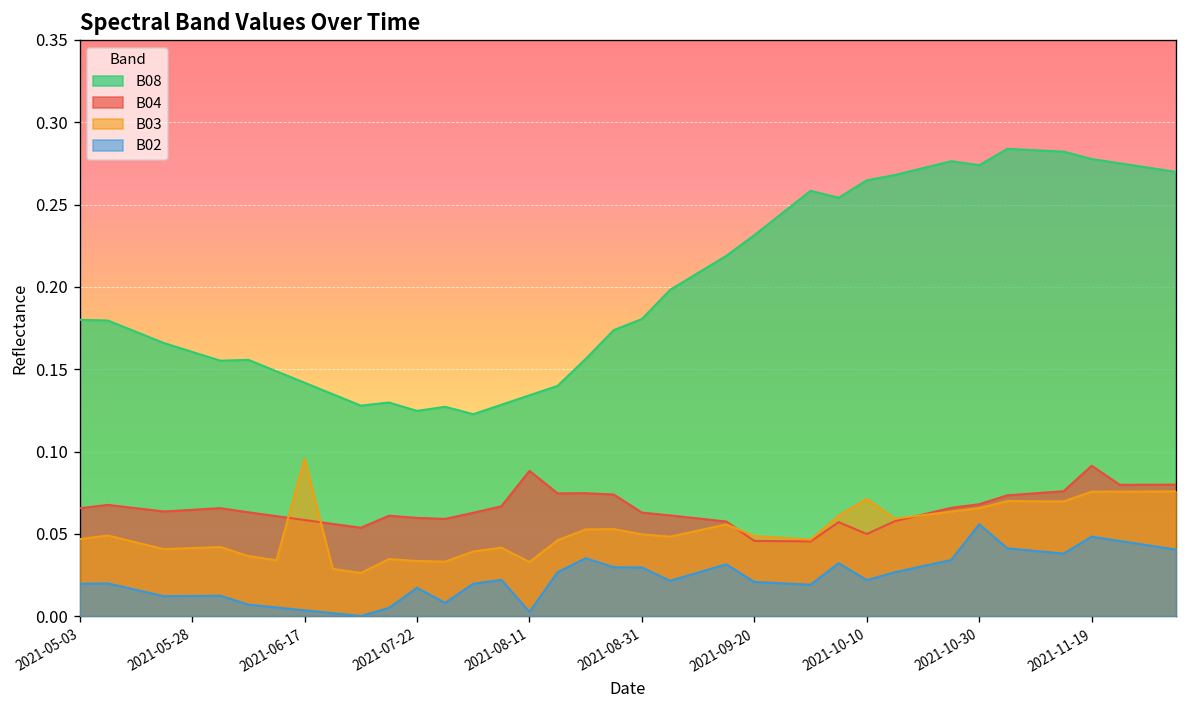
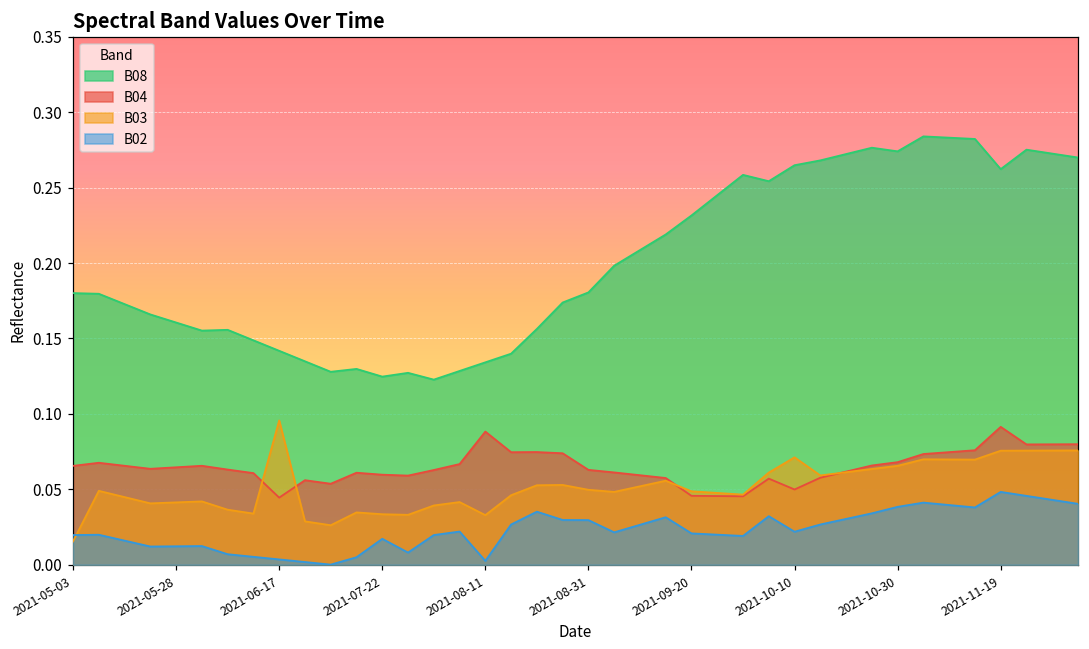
  {
    "B08": {
      "2021-05-03": 0.180,
      "2021-05-28": 0.161,
      "2021-06-17": 0.142,
      "2021-07-22": 0.125,
      "2021-08-11": 0.134,
      "2021-08-31": 0.181,
      "2021-09-20": 0.232,
      "2021-10-10": 0.265,
      "2021-10-30": 0.274,
-     "2021-11-19": 0.278
+     "2021-11-19": 0.262
    },
    "B04": {
      "2021-05-03": 0.066,
      "2021-05-28": 0.065,
-     "2021-06-17": 0.058,
+     "2021-06-17": 0.045,
      "2021-07-22": 0.060,
      "2021-08-11": 0.088,
      "2021-08-31": 0.063,
      "2021-09-20": 0.046,
      "2021-10-10": 0.050,
      "2021-10-30": 0.068,
      "2021-11-19": 0.091
    },
    "B03": {
-     "2021-05-03": 0.047,
+     "2021-05-03": 0.016,
      "2021-05-28": 0.041,
      "2021-06-17": 0.096,
      "2021-07-22": 0.034,
      "2021-08-11": 0.033,
      "2021-08-31": 0.050,
      "2021-09-20": 0.049,
      "2021-10-10": 0.071,
      "2021-10-30": 0.066,
      "2021-11-19": 0.076
    },
    "B02": {
      "2021-05-03": 0.020,
      "2021-05-28": 0.012,
      "2021-06-17": 0.004,
      "2021-07-22": 0.017,
      "2021-08-11": 0.003,
      "2021-08-31": 0.030,
      "2021-09-20": 0.021,
      "2021-10-10": 0.022,
-     "2021-10-30": 0.056,
+     "2021-10-30": 0.038,
      "2021-11-19": 0.048
    }
  }
